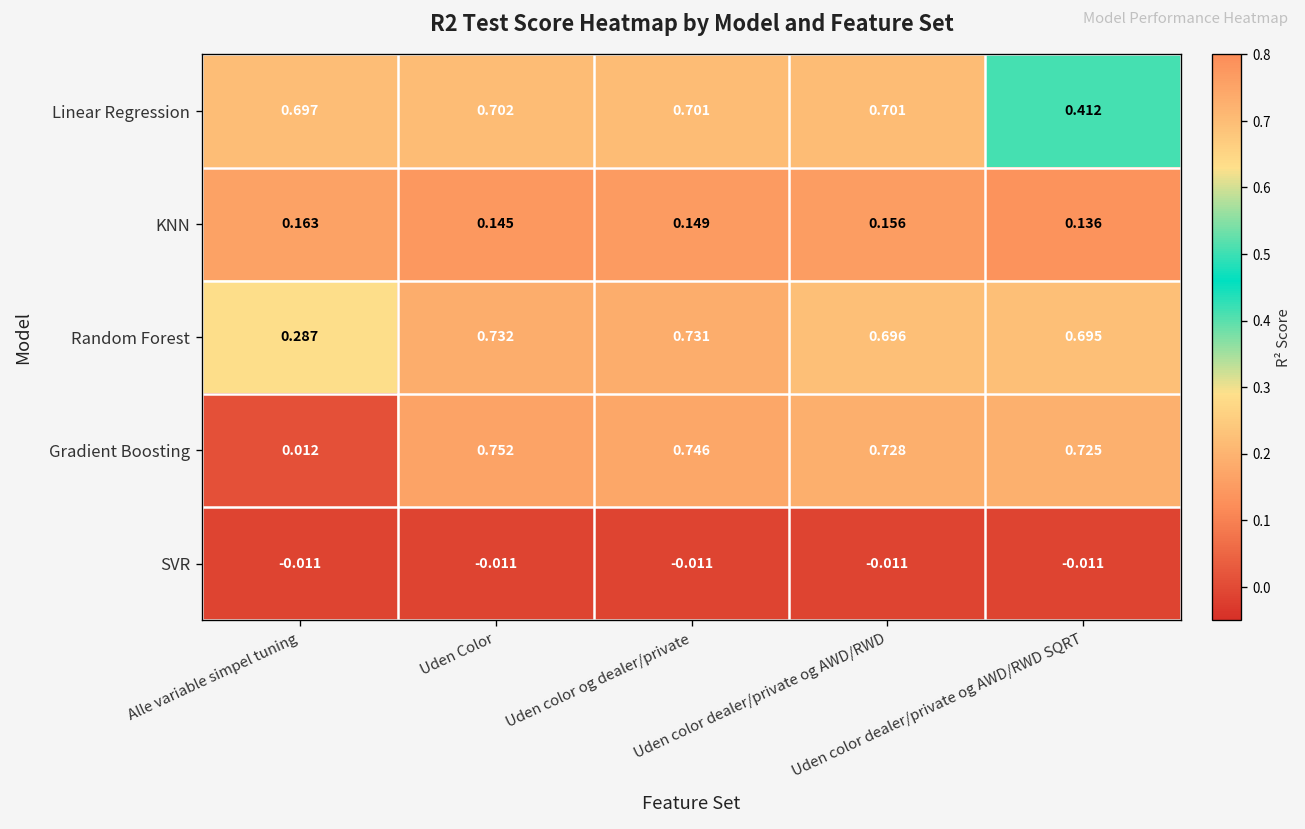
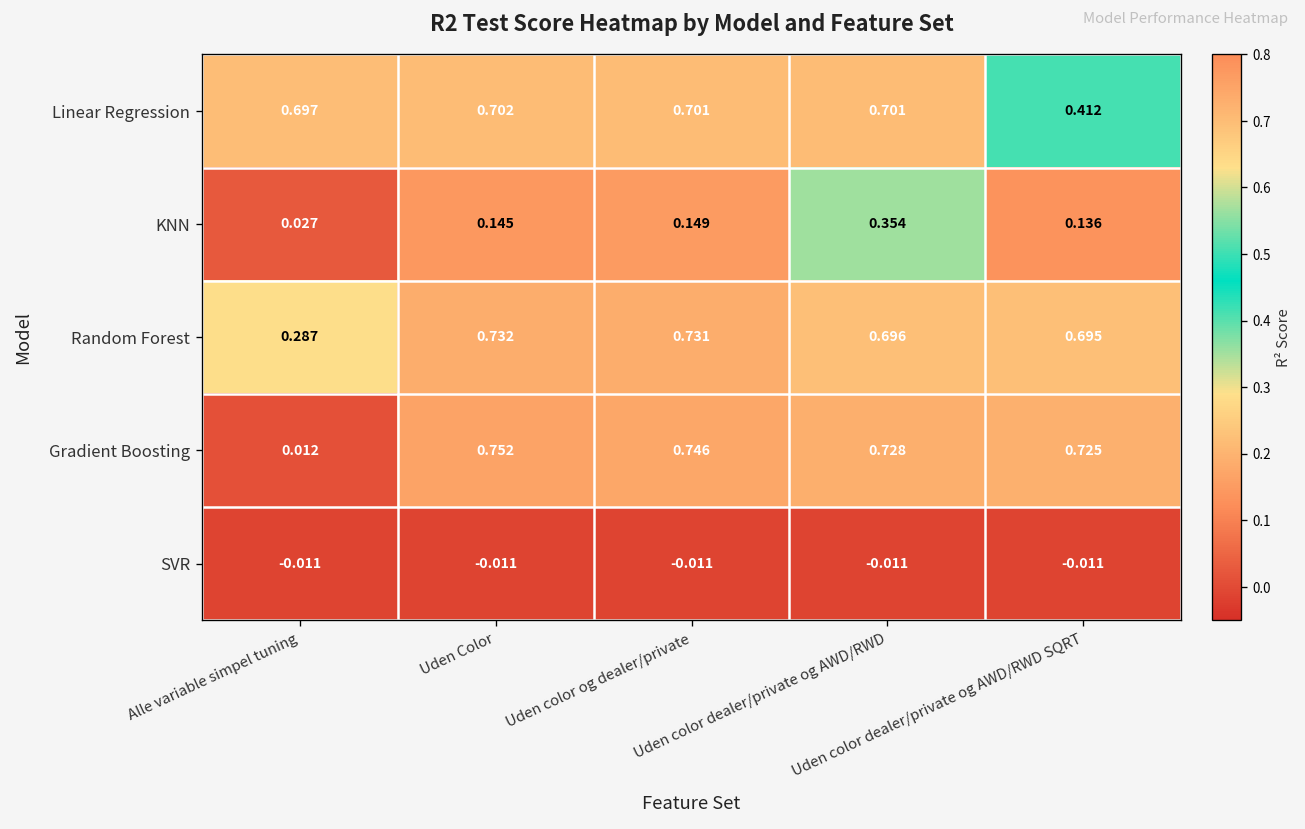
  {
    "Linear Regression": {
      "Alle variable simpel tuning": 0.697,
      "Uden Color": 0.702,
      "Uden color og dealer/private": 0.701,
      "Uden color dealer/private og AWD/RWD": 0.701,
      "Uden color dealer/private og AWD/RWD SQRT": 0.412
    },
    "KNN": {
-     "Alle variable simpel tuning": 0.163,
+     "Alle variable simpel tuning": 0.027,
      "Uden Color": 0.145,
      "Uden color og dealer/private": 0.149,
-     "Uden color dealer/private og AWD/RWD": 0.156,
+     "Uden color dealer/private og AWD/RWD": 0.354,
      "Uden color dealer/private og AWD/RWD SQRT": 0.136
    },
    "Random Forest": {
      "Alle variable simpel tuning": 0.287,
      "Uden Color": 0.732,
      "Uden color og dealer/private": 0.731,
      "Uden color dealer/private og AWD/RWD": 0.696,
      "Uden color dealer/private og AWD/RWD SQRT": 0.695
    },
    "Gradient Boosting": {
      "Alle variable simpel tuning": 0.012,
      "Uden Color": 0.752,
      "Uden color og dealer/private": 0.746,
      "Uden color dealer/private og AWD/RWD": 0.728,
      "Uden color dealer/private og AWD/RWD SQRT": 0.725
    },
    "SVR": {
      "Alle variable simpel tuning": -0.011,
      "Uden Color": -0.011,
      "Uden color og dealer/private": -0.011,
      "Uden color dealer/private og AWD/RWD": -0.011,
      "Uden color dealer/private og AWD/RWD SQRT": -0.011
    }
  }
